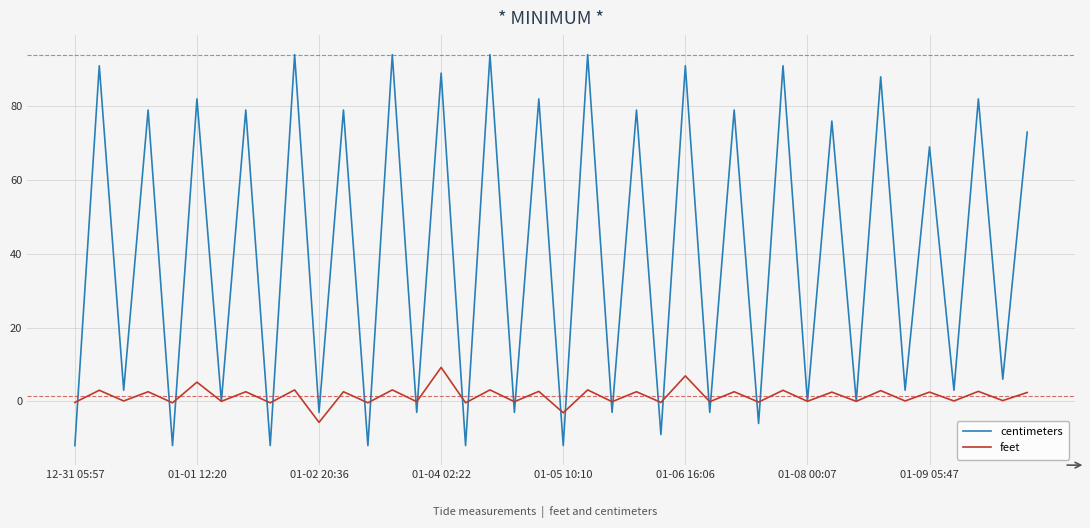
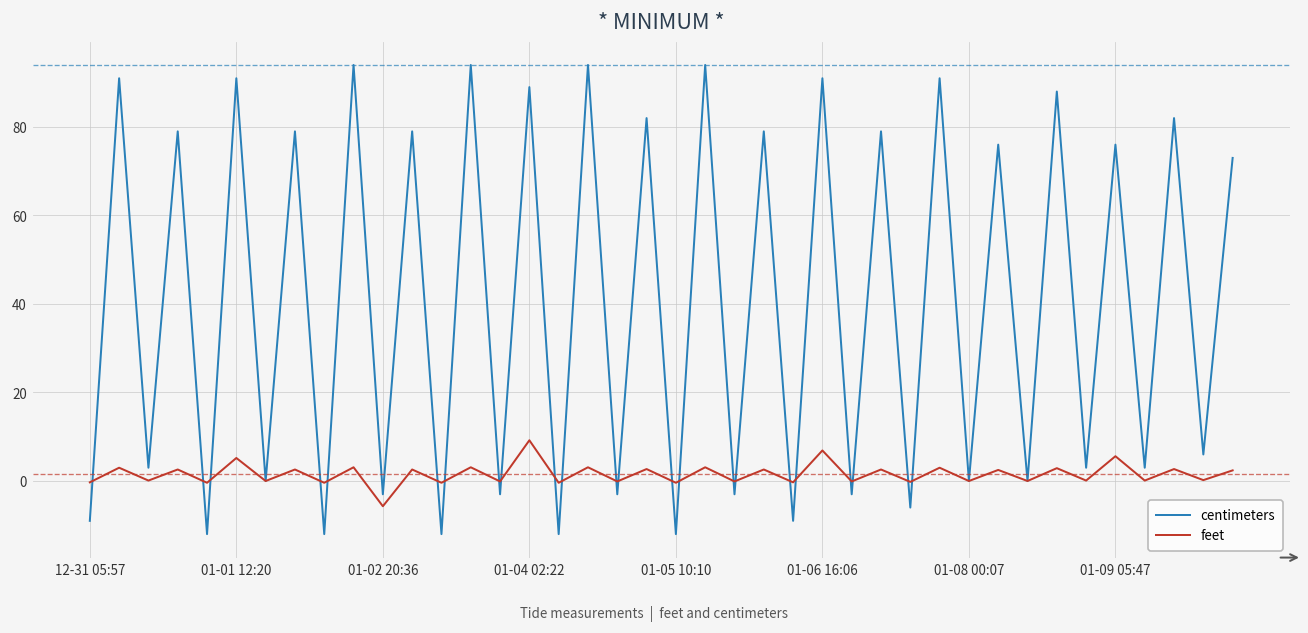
  {
    "centimeters": {
-     "12-31 05:57": -12,
-     "01-01 12:20": 82,
+     "12-31 05:57": -9,
+     "01-01 12:20": 91,
      "01-02 20:36": -3,
      "01-04 02:22": 89,
      "01-05 10:10": -12,
      "01-06 16:06": 91,
-     "01-09 05:47": 69
+     "01-09 05:47": 76
    },
    "feet": {
      "12-31 05:57": 0,
      "01-01 12:20": 5,
      "01-02 20:36": -6,
      "01-04 02:22": 9,
-     "01-05 10:10": -3,
+     "01-05 10:10": 0,
      "01-06 16:06": 7,
-     "01-09 05:47": 3
+     "01-09 05:47": 6
    }
  }
